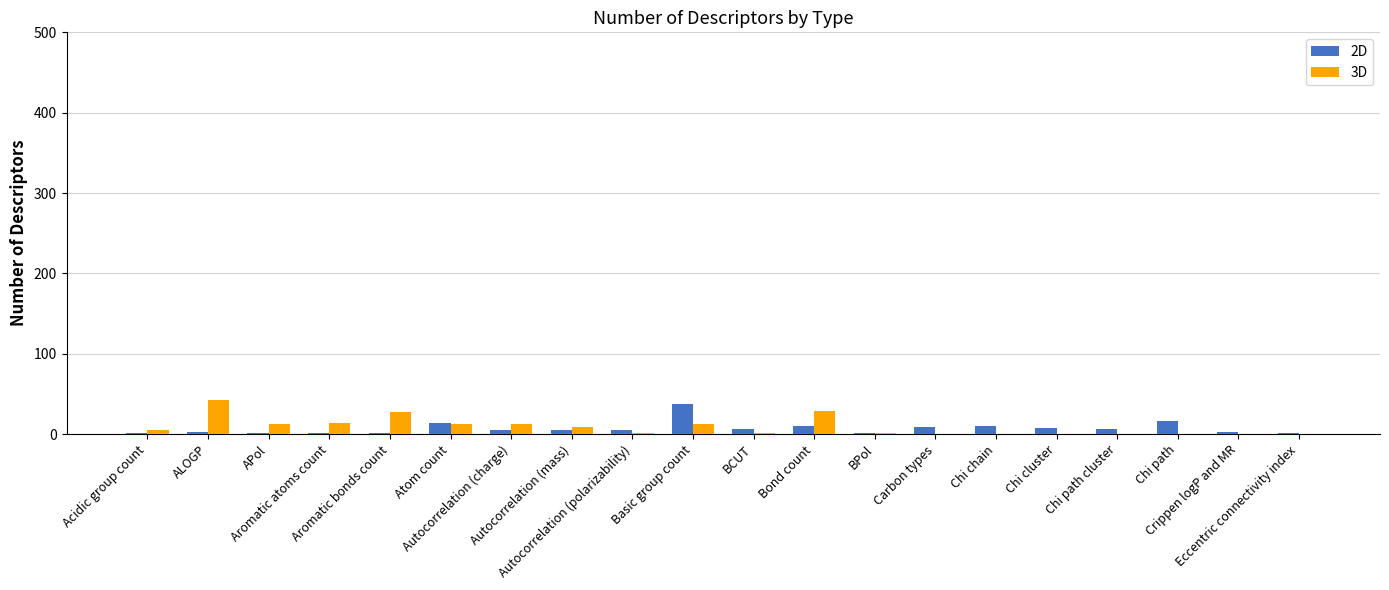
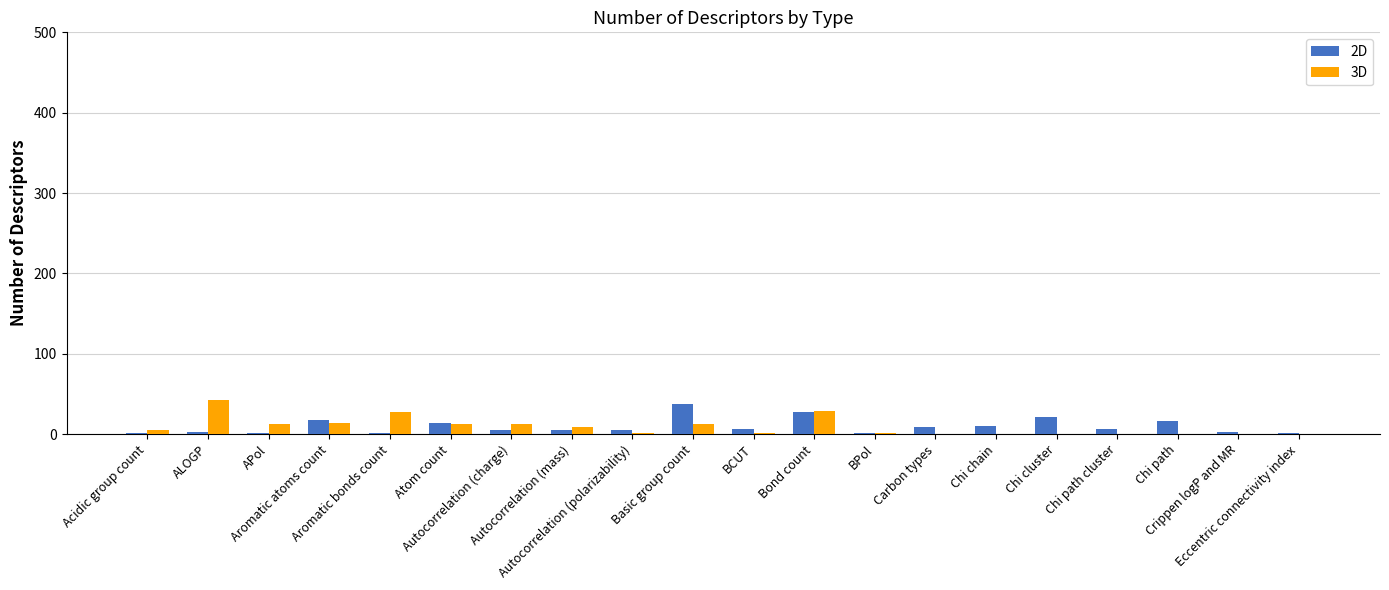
  {
    "2D": {
-     "Aromatic atoms count": 0,
+     "Aromatic atoms count": 20,
      "Atom count": 10,
      "Autocorrelation (charge)": 10,
      "Autocorrelation (mass)": 10,
      "Autocorrelation (polarizability)": 10,
      "Basic group count": 40,
      "BCUT": 10,
-     "Bond count": 10,
+     "Bond count": 30,
      "Carbon types": 10,
      "Chi chain": 10,
-     "Chi cluster": 10,
+     "Chi cluster": 20,
      "Chi path cluster": 10,
      "Chi path": 20
    },
    "3D": {
      "Acidic group count": 10,
      "ALOGP": 40,
      "APol": 10,
      "Aromatic atoms count": 10,
      "Aromatic bonds count": 30,
      "Atom count": 10,
      "Autocorrelation (charge)": 10,
      "Autocorrelation (mass)": 10,
      "Basic group count": 10,
      "Bond count": 30,
      "Carbon types": 0,
      "Chi chain": 0,
      "Chi cluster": 0,
      "Chi path cluster": 0,
      "Chi path": 0,
      "Crippen logP and MR": 0,
      "Eccentric connectivity index": 0
    }
  }
